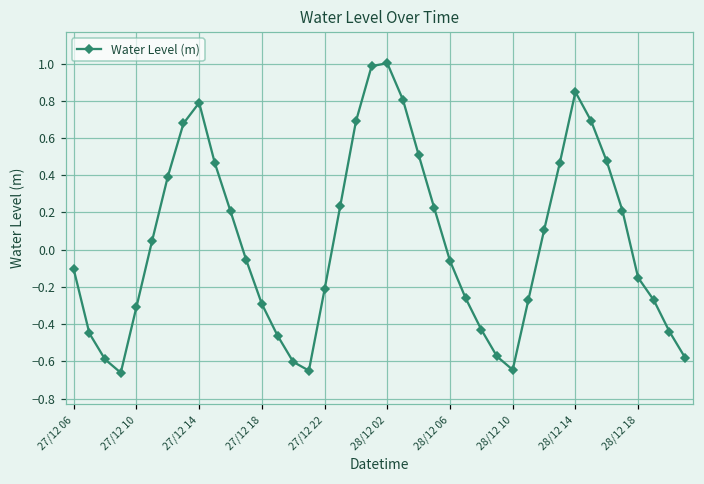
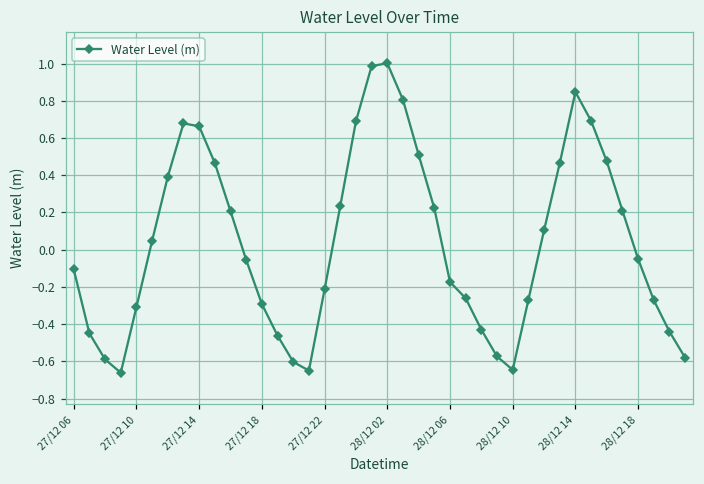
  {
    "27/12 06": -0.11,
    "27/12 10": -0.31,
-   "27/12 14": 0.79,
+   "27/12 14": 0.66,
    "27/12 18": -0.29,
    "27/12 22": -0.21,
    "28/12 02": 1.00,
-   "28/12 06": -0.06,
+   "28/12 06": -0.17,
    "28/12 10": -0.65,
    "28/12 14": 0.85,
-   "28/12 18": -0.15
+   "28/12 18": -0.05
  }
